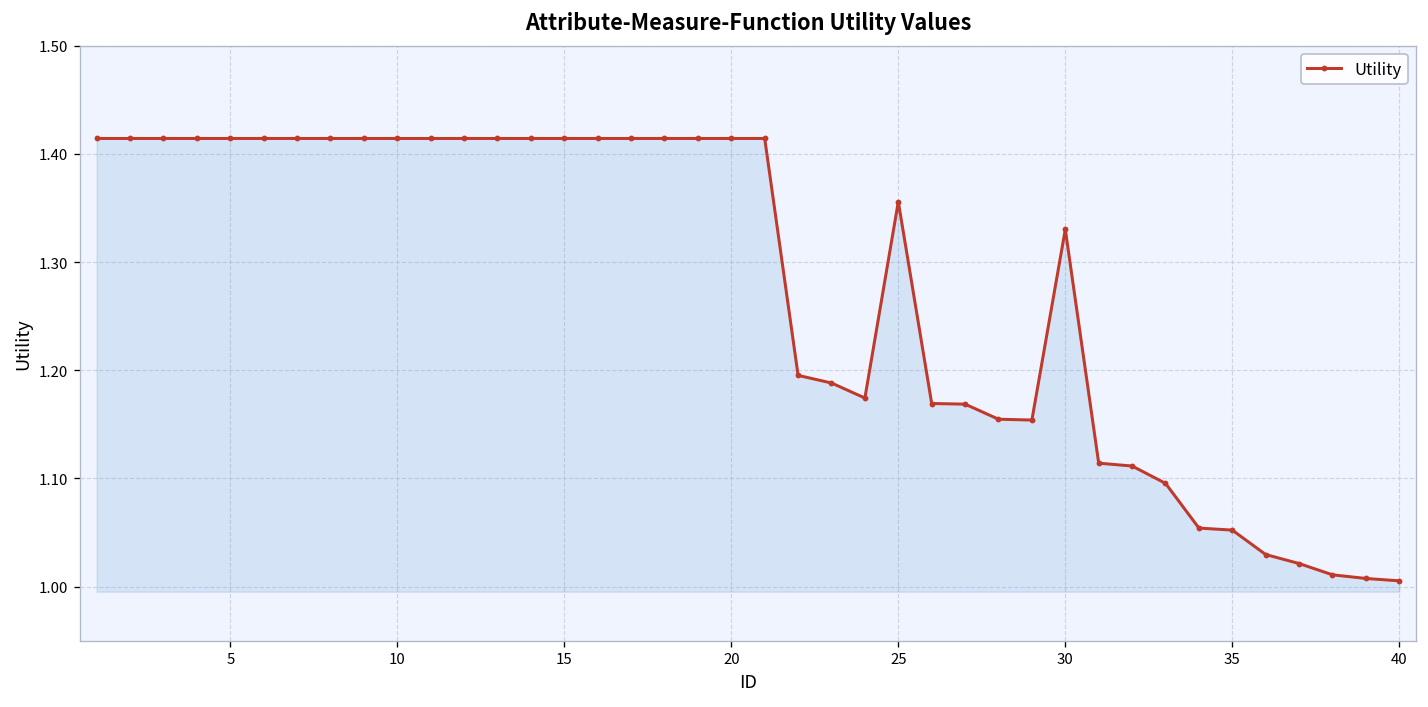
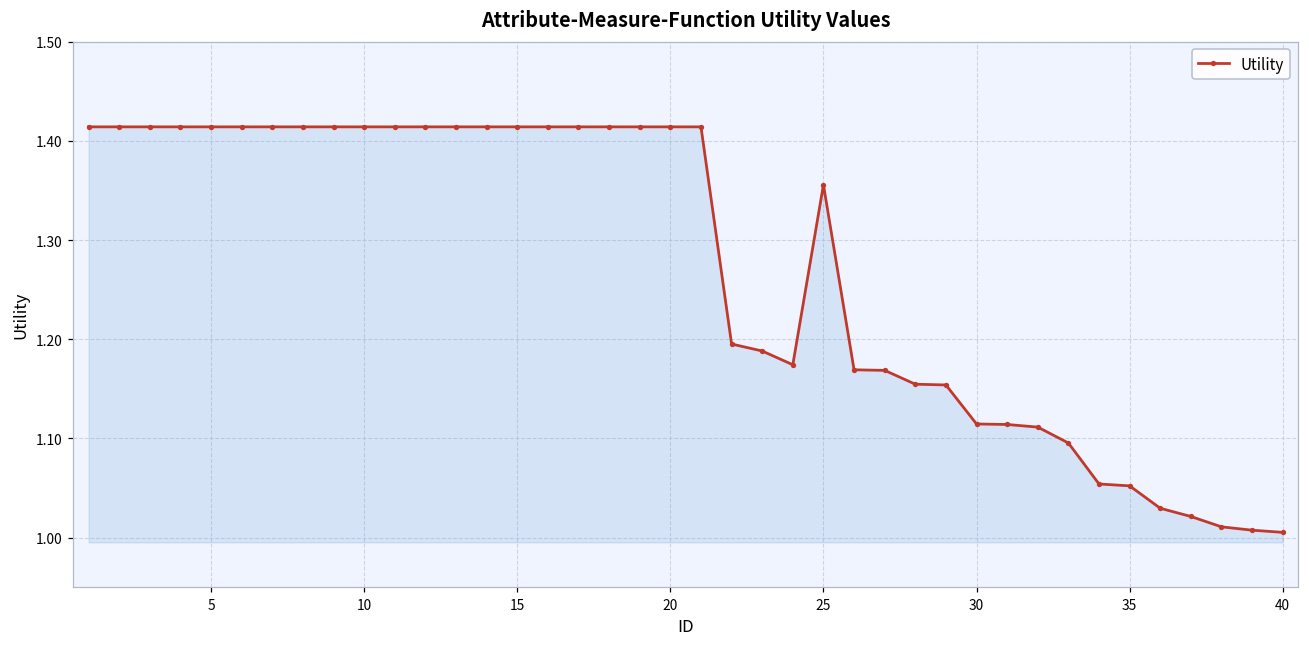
  {
    "5": 1.41,
    "10": 1.41,
    "15": 1.41,
    "20": 1.41,
    "25": 1.36,
-   "30": 1.33,
+   "30": 1.11,
    "35": 1.05,
    "40": 1.01
  }
